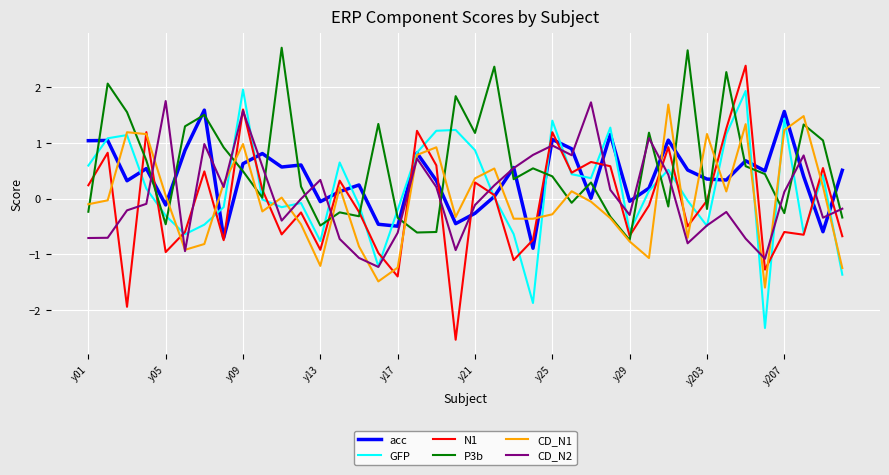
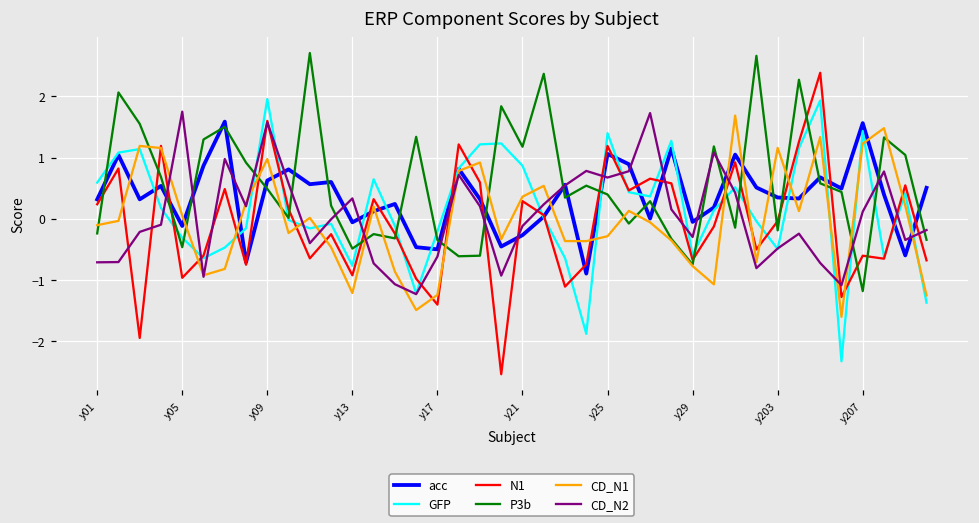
  {
    "acc": {
-     "y01": 1.0,
+     "y01": 0.3,
      "y05": -0.1,
      "y09": 0.6,
      "y13": -0.1,
      "y17": -0.5,
      "y21": -0.3,
      "y25": 1.1,
      "y29": -0.1,
      "y203": 0.3,
      "y207": 1.6
    },
    "GFP": {
      "y01": 0.6,
      "y05": -0.3,
      "y09": 2.0,
      "y13": -0.8,
      "y17": -0.2,
      "y21": 0.9,
      "y25": 1.4,
      "y29": -0.6,
      "y207": 1.4
    },
    "N1": {
      "y01": 0.2,
      "y05": -1.0,
      "y13": -0.9,
      "y17": -1.4,
      "y21": 0.3,
      "y25": 1.2,
      "y29": -0.7,
      "y203": 0.0,
      "y207": -0.6
    },
    "P3b": {
      "y01": -0.2,
      "y05": -0.5,
      "y09": 0.5,
      "y13": -0.5,
      "y17": -0.3,
      "y21": 1.2,
      "y25": 0.4,
      "y203": -0.2,
-     "y207": -0.3
+     "y207": -1.2
    },
    "CD_N1": {
      "y01": -0.1,
      "y05": 0.1,
      "y09": 1.0,
      "y13": -1.2,
      "y17": -1.2,
      "y21": 0.4,
      "y25": -0.3,
      "y203": 1.2,
      "y207": 1.2
    },
    "CD_N2": {
      "y01": -0.7,
      "y05": 1.8,
      "y13": 0.3,
      "y17": -0.6,
      "y21": -0.1,
-     "y25": 1.0,
+     "y25": 0.7,
      "y29": -0.3,
      "y207": 0.1
    }
  }
